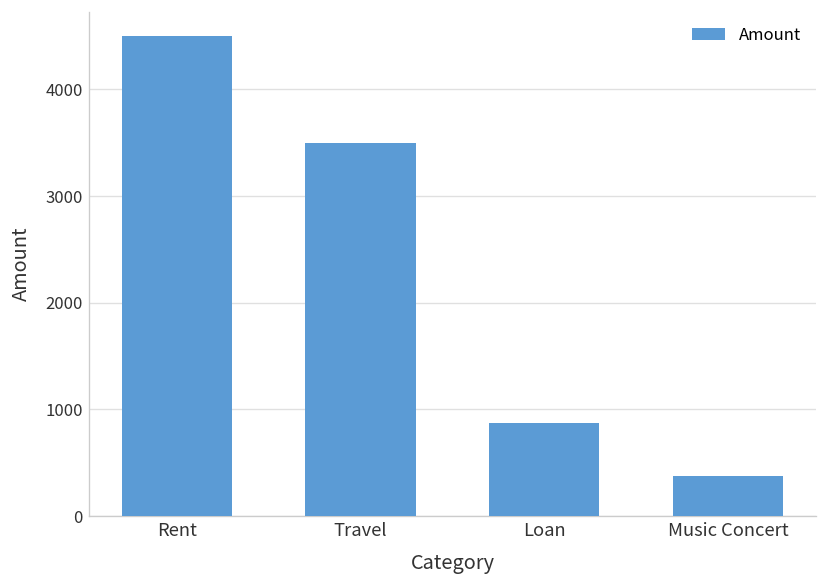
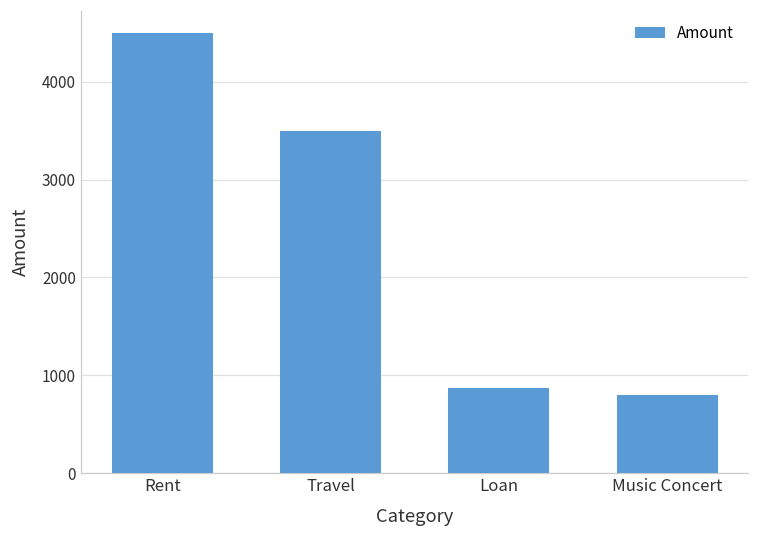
  {
    "Rent": 4500,
    "Travel": 3500,
    "Loan": 900,
-   "Music Concert": 400
+   "Music Concert": 800
  }
